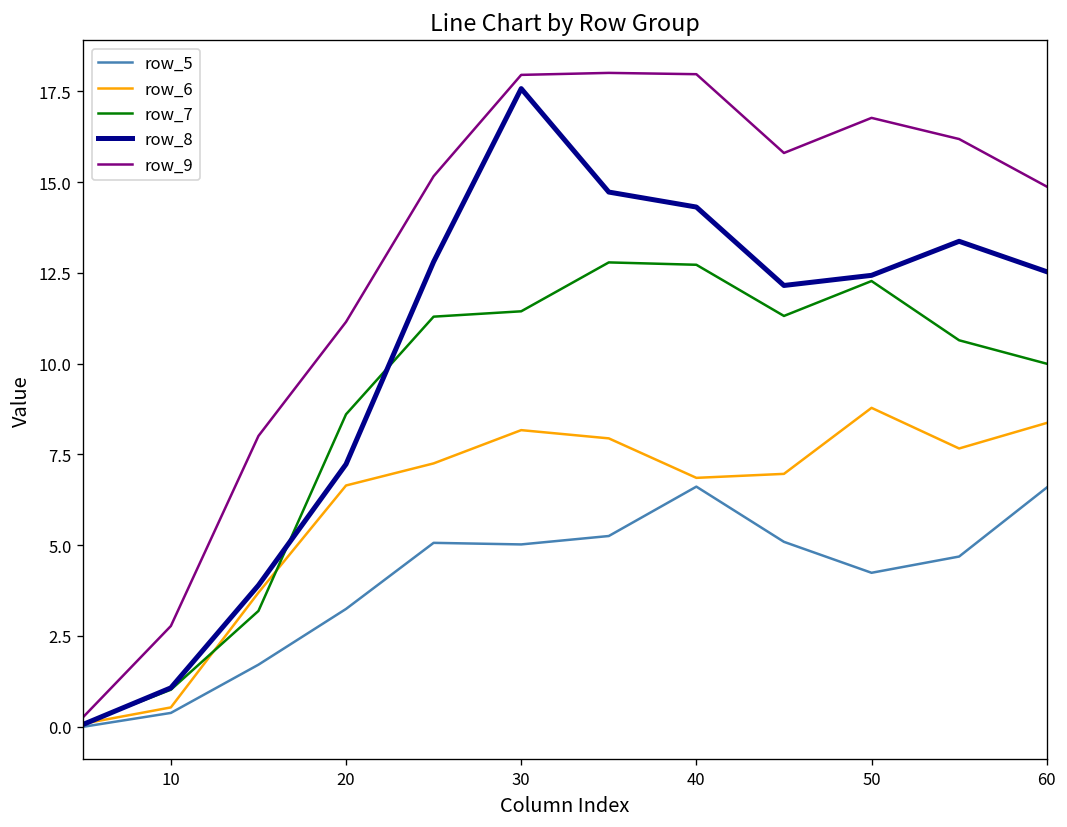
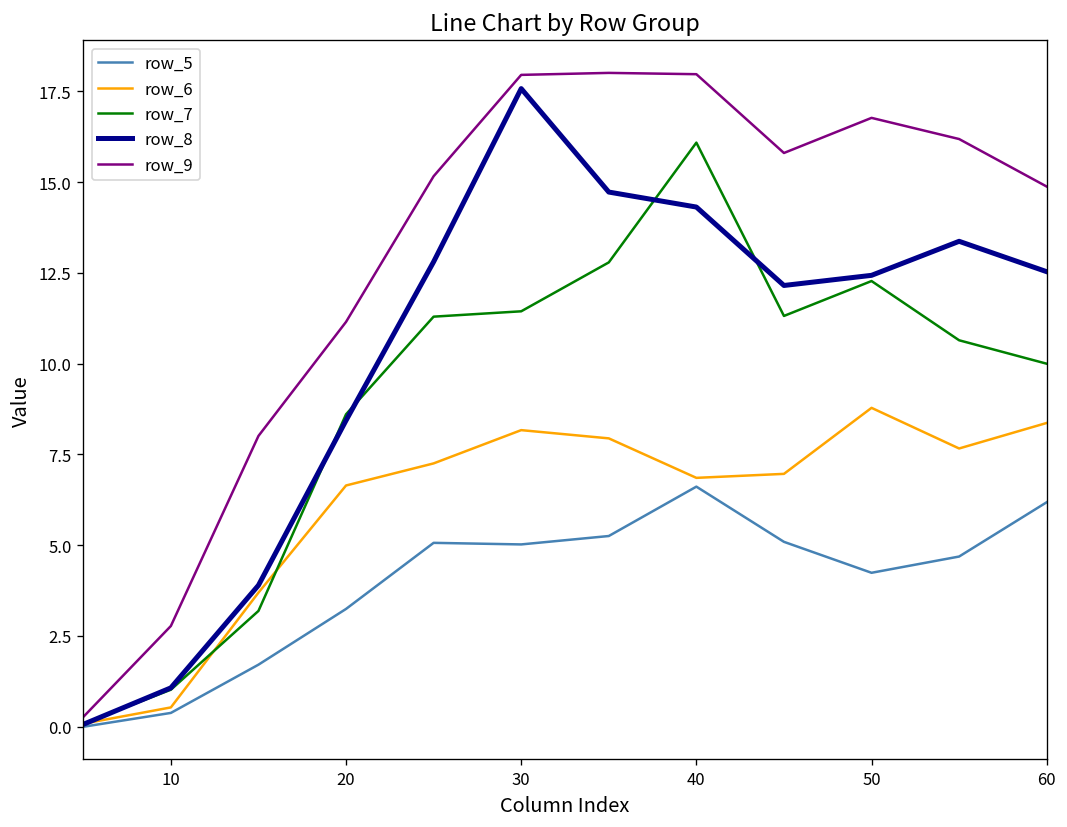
  {
    "row_5": {
      "10": 0.4,
      "20": 3.2,
      "30": 5.0,
      "40": 6.6,
      "50": 4.2,
-     "60": 6.6
+     "60": 6.2
    },
    "row_6": {
      "10": 0.5,
      "20": 6.6,
      "30": 8.2,
      "40": 6.9,
      "50": 8.8,
      "60": 8.4
    },
    "row_7": {
      "20": 8.6,
      "30": 11.4,
-     "40": 12.7,
+     "40": 16.1,
      "50": 12.3,
      "60": 10.0
    },
    "row_8": {
-     "20": 7.2,
+     "20": 8.4,
      "30": 17.6,
      "40": 14.3,
      "50": 12.4,
      "60": 12.5
    },
    "row_9": {
      "10": 2.8,
      "20": 11.2,
      "30": 18.0,
      "40": 18.0,
      "50": 16.8,
      "60": 14.9
    }
  }
